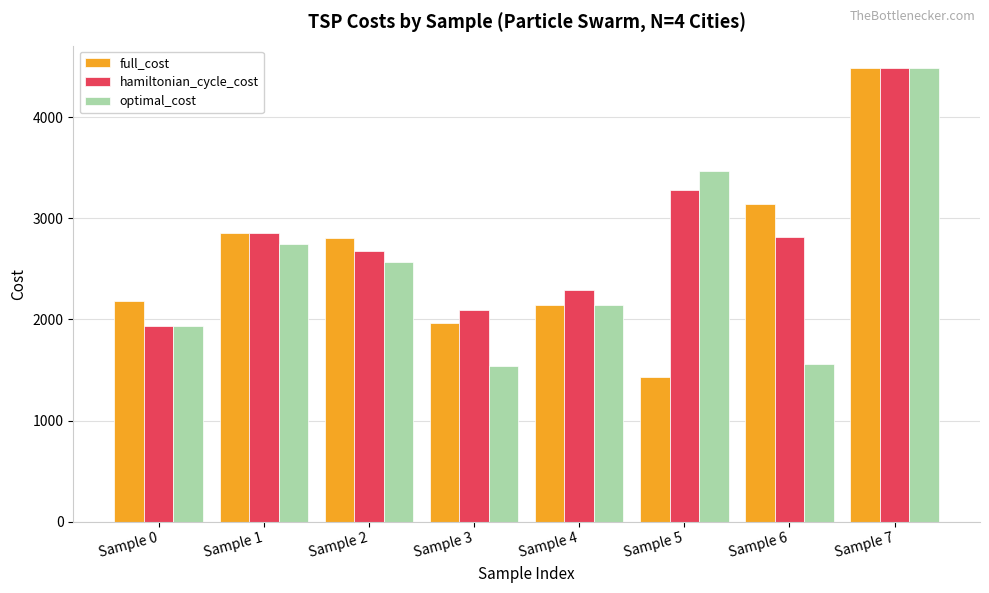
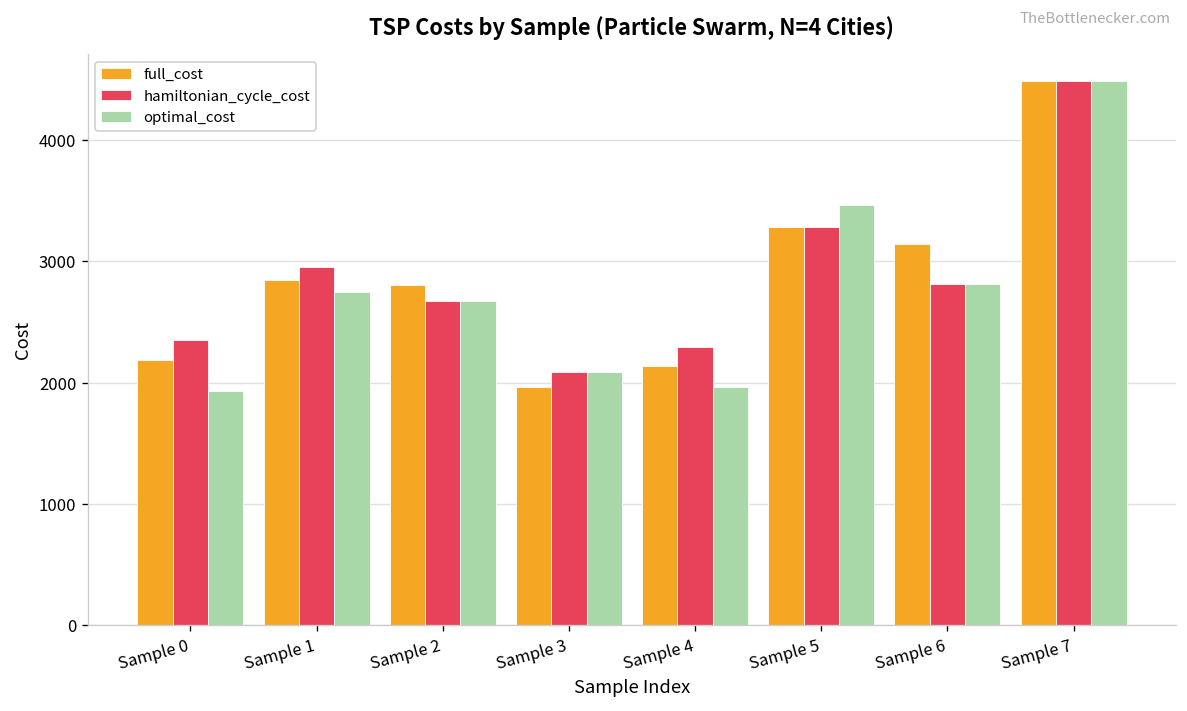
  {
    "full_cost": {
      "Sample 0": 2180,
      "Sample 1": 2850,
      "Sample 2": 2800,
      "Sample 3": 1960,
      "Sample 4": 2140,
-     "Sample 5": 1430,
+     "Sample 5": 3280,
      "Sample 6": 3140,
      "Sample 7": 4480
    },
    "hamiltonian_cycle_cost": {
-     "Sample 0": 1940,
-     "Sample 1": 2850,
+     "Sample 0": 2360,
+     "Sample 1": 2950,
      "Sample 2": 2670,
      "Sample 3": 2090,
      "Sample 4": 2290,
      "Sample 5": 3280,
      "Sample 6": 2810,
      "Sample 7": 4480
    },
    "optimal_cost": {
      "Sample 0": 1940,
      "Sample 1": 2750,
-     "Sample 2": 2570,
-     "Sample 3": 1540,
-     "Sample 4": 2140,
+     "Sample 2": 2670,
+     "Sample 3": 2090,
+     "Sample 4": 1970,
      "Sample 5": 3460,
-     "Sample 6": 1560,
+     "Sample 6": 2810,
      "Sample 7": 4480
    }
  }
